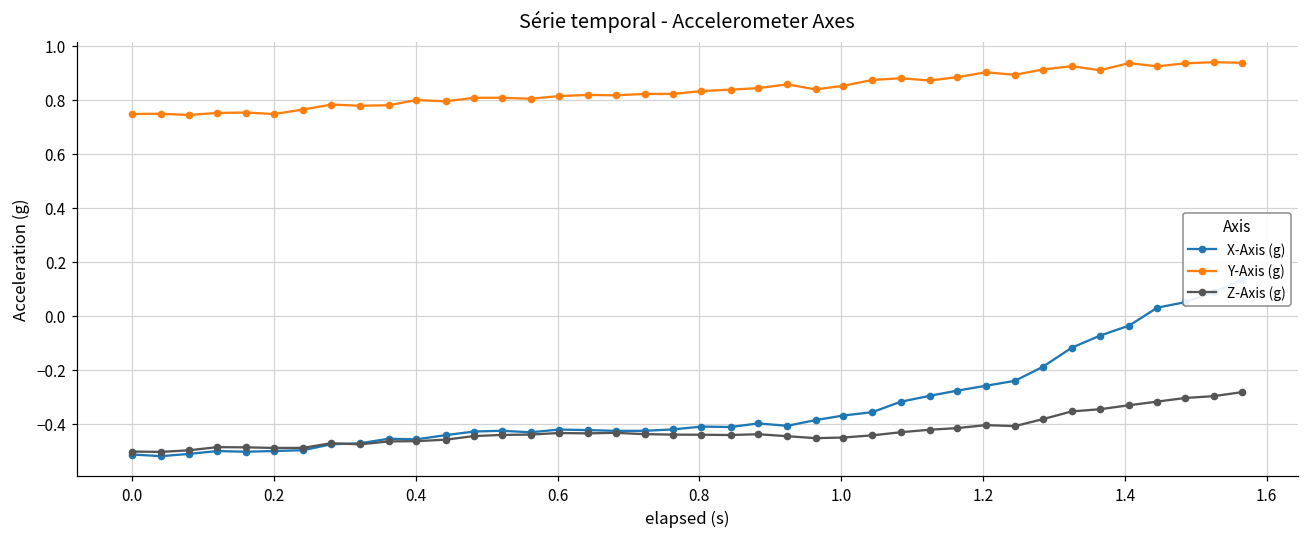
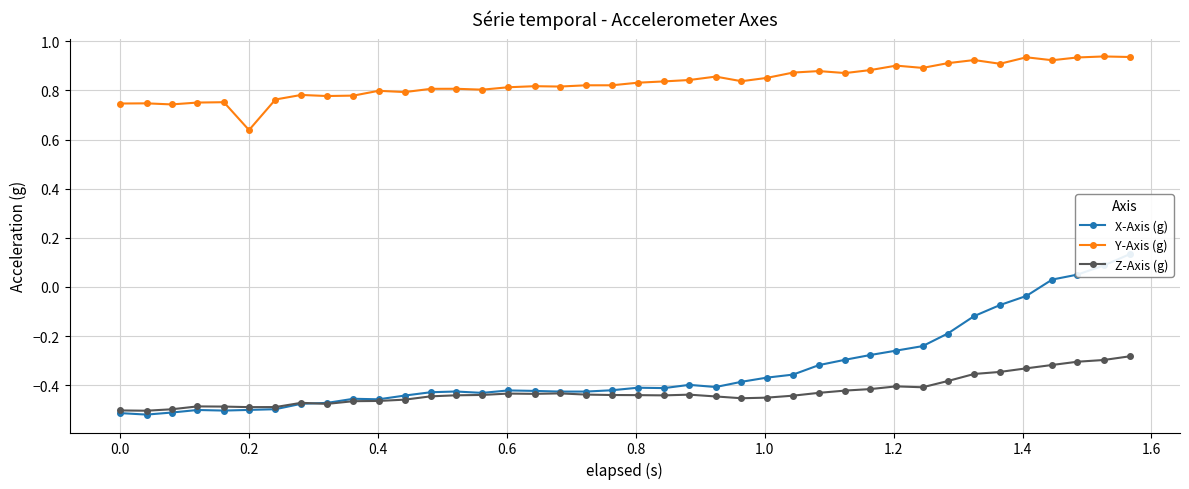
  {
    "X-Axis (g)": {
      "0.0": -0.51,
      "0.2": -0.50
    },
    "Y-Axis (g)": {
      "0.0": 0.75,
-     "0.2": 0.75
+     "0.2": 0.64
    },
    "Z-Axis (g)": {
      "0.0": -0.50,
      "0.2": -0.49
    }
  }
